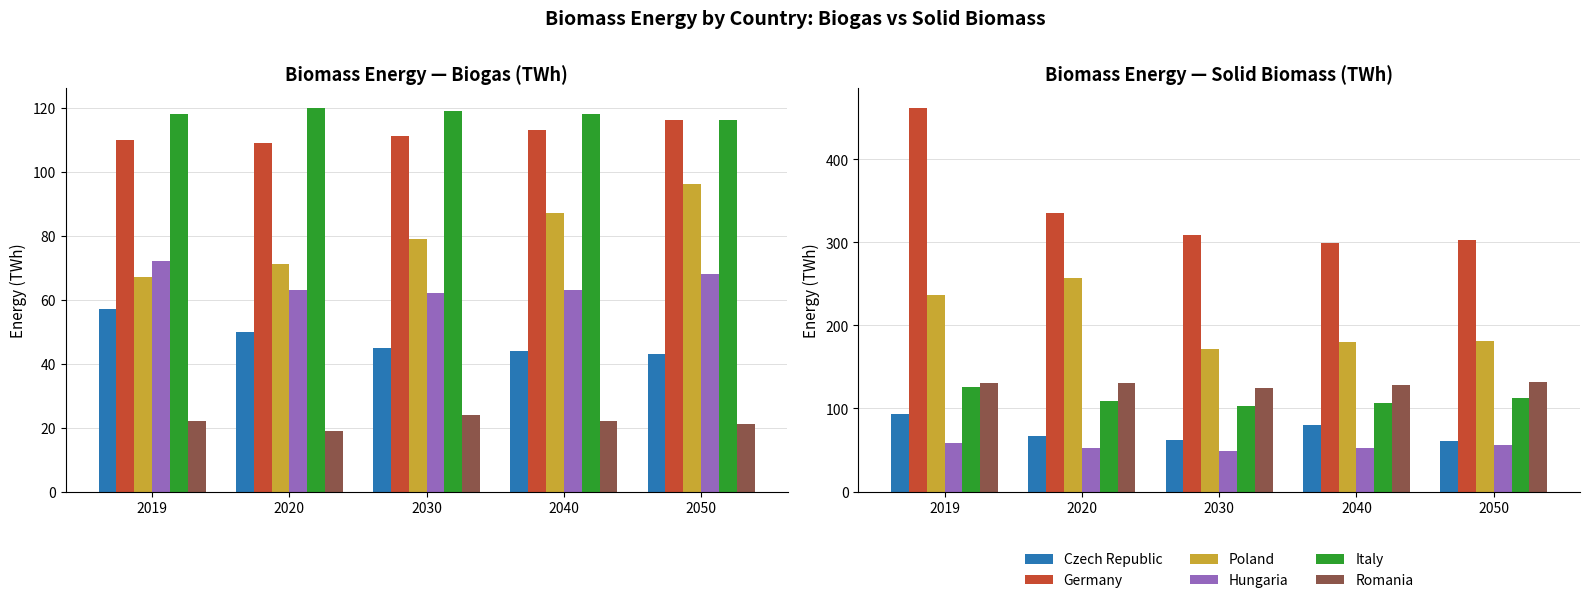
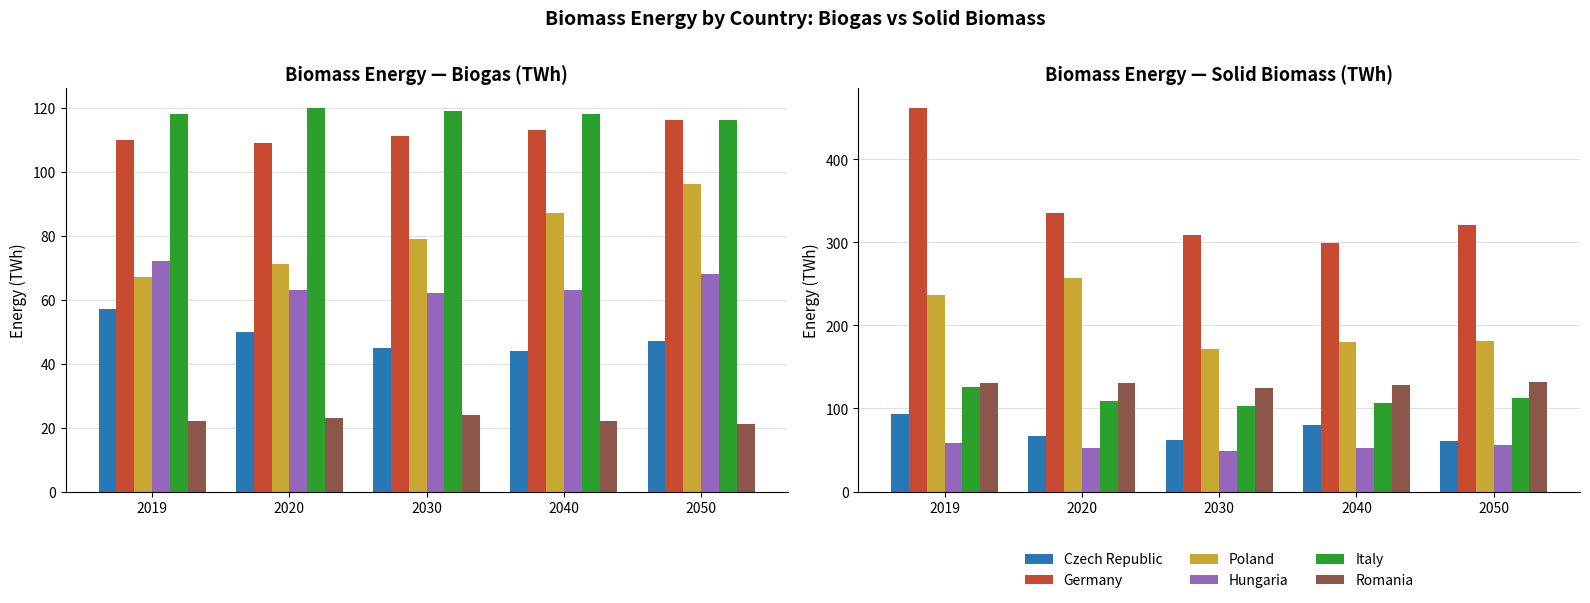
  {
    "Biomass Energy — Biogas (TWh)": {
      "Czech Republic": {
        "2019": 57,
        "2020": 50,
        "2030": 45,
        "2040": 44,
-       "2050": 43
+       "2050": 47
      },
      "Germany": {
        "2019": 110,
        "2020": 109,
        "2030": 111,
        "2040": 113,
        "2050": 116
      },
      "Poland": {
        "2019": 67,
        "2020": 71,
        "2030": 79,
        "2040": 87,
        "2050": 96
      },
      "Hungaria": {
        "2019": 72,
        "2020": 63,
        "2030": 62,
        "2040": 63,
        "2050": 68
      },
      "Italy": {
        "2019": 118,
        "2020": 120,
        "2030": 119,
        "2040": 118,
        "2050": 116
      },
      "Romania": {
        "2019": 22,
-       "2020": 19,
+       "2020": 23,
        "2030": 24,
        "2040": 22,
        "2050": 21
      }
    },
    "Biomass Energy — Solid Biomass (TWh)": {
      "Czech Republic": {
        "2019": 90,
        "2020": 70,
        "2030": 60,
        "2040": 80,
        "2050": 60
      },
      "Germany": {
        "2019": 460,
        "2020": 340,
        "2030": 310,
        "2040": 300,
-       "2050": 300
+       "2050": 320
      },
      "Poland": {
        "2019": 240,
        "2020": 260,
        "2030": 170,
        "2040": 180,
        "2050": 180
      },
      "Hungaria": {
        "2019": 60,
        "2020": 50,
        "2030": 50,
        "2040": 50,
        "2050": 60
      },
      "Italy": {
        "2019": 130,
        "2020": 110,
        "2030": 100,
        "2040": 110,
        "2050": 110
      },
      "Romania": {
        "2019": 130,
        "2020": 130,
        "2030": 130,
        "2040": 130,
        "2050": 130
      }
    }
  }
